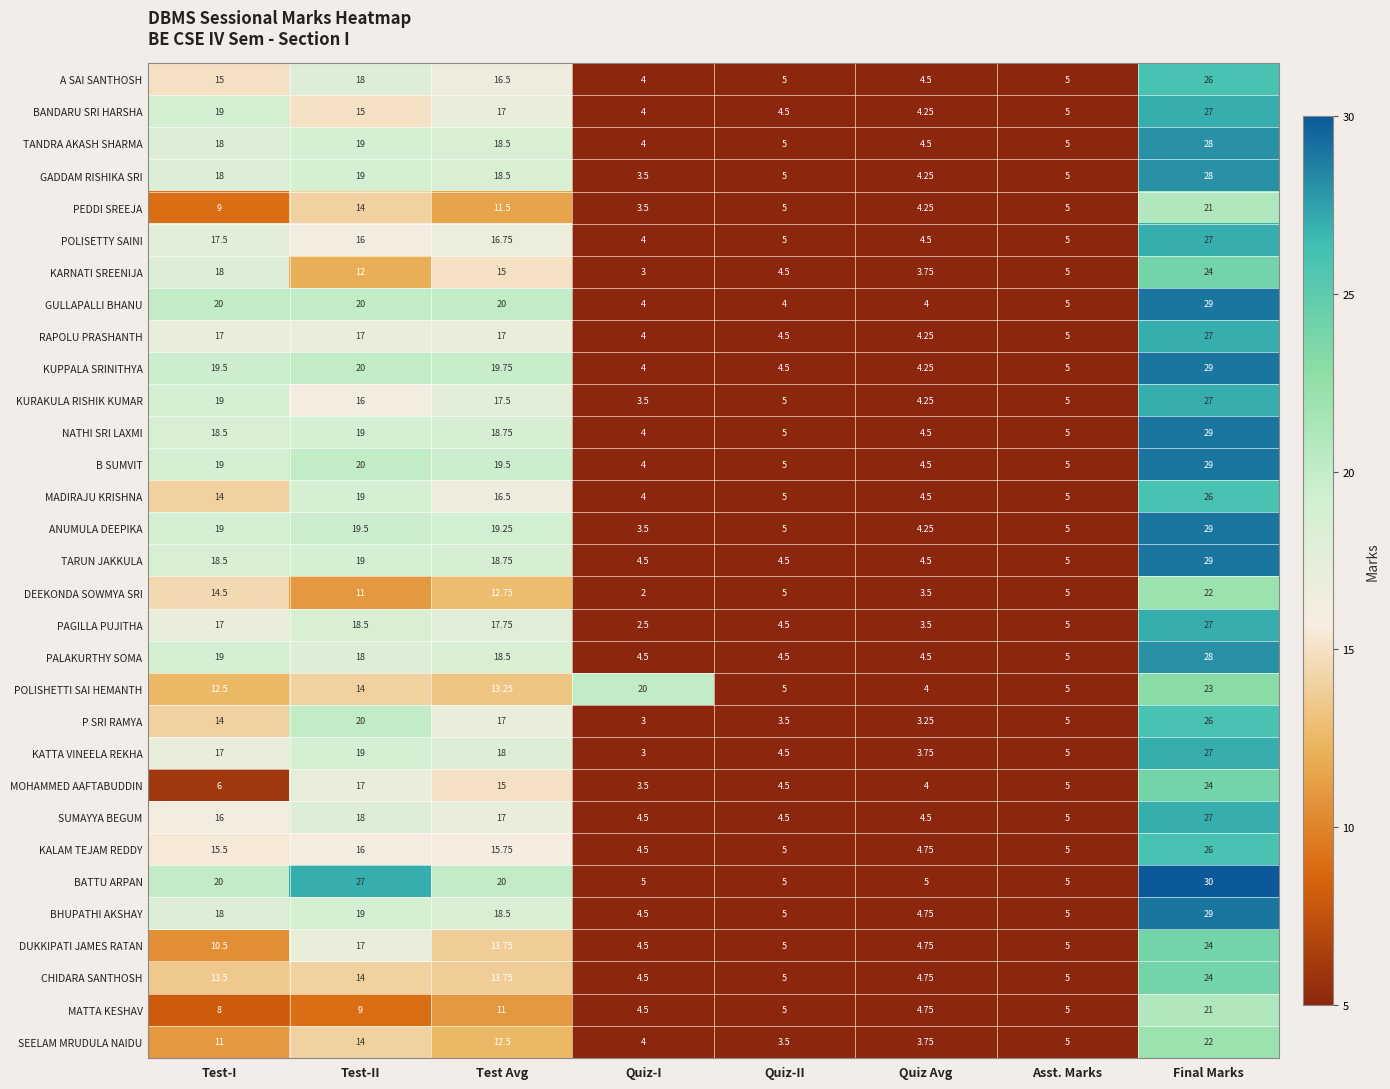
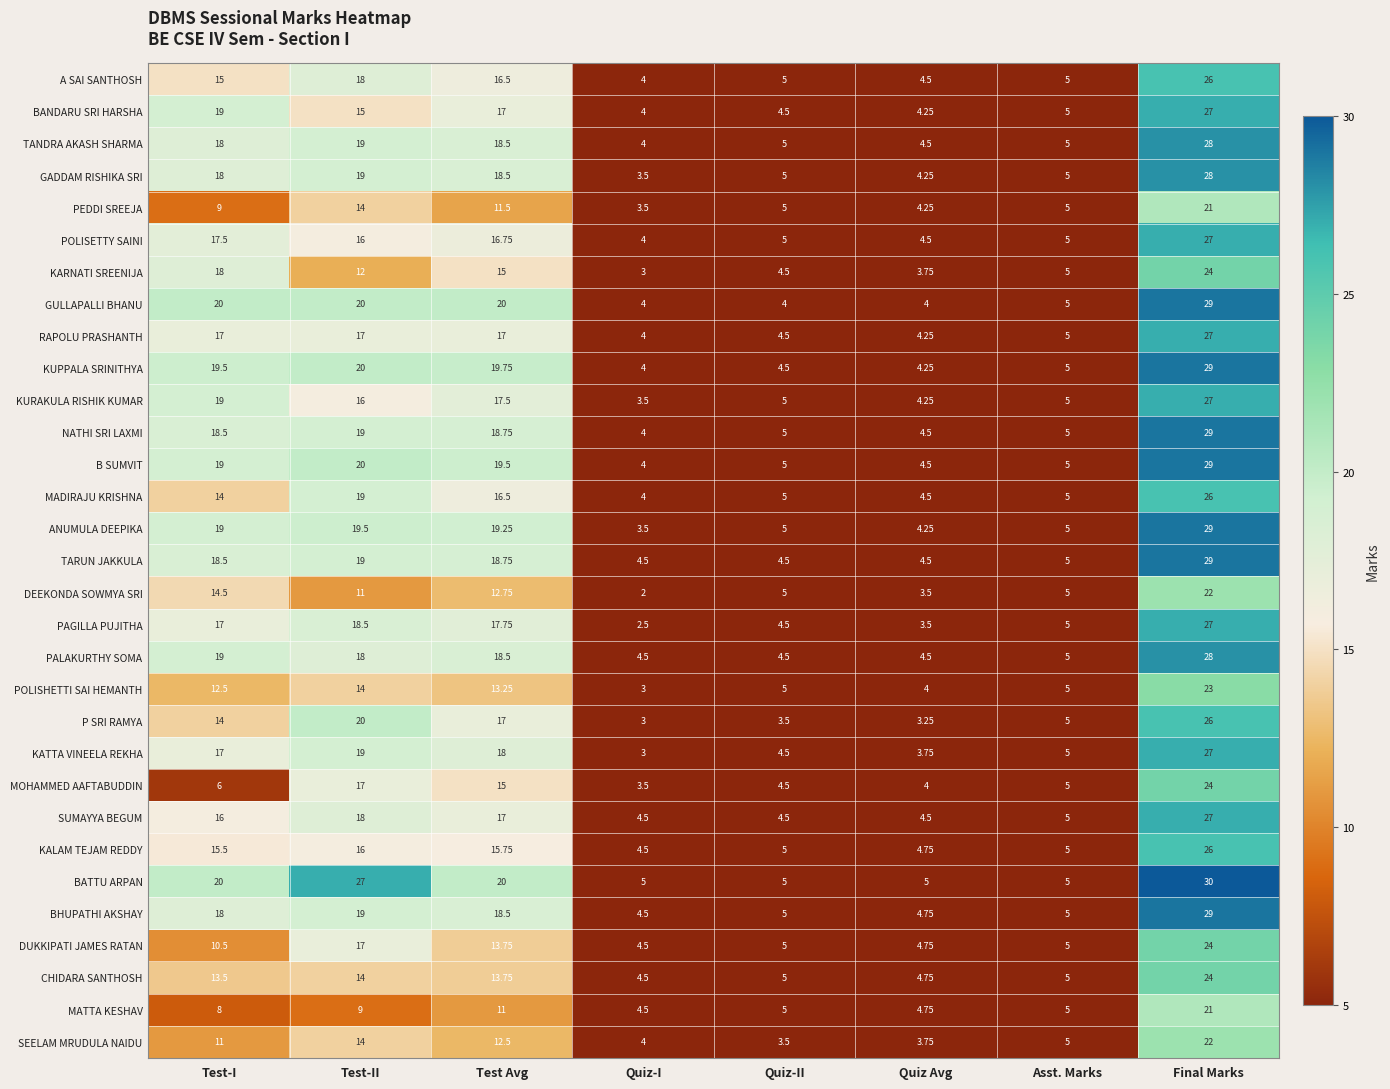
  {
    "POLISHETTI SAI HEMANTH": {
      "Test-I": 12.5,
      "Test-II": 14,
      "Test Avg": 13.25,
-     "Quiz-I": 20,
+     "Quiz-I": 3,
      "Quiz-II": 5,
      "Quiz Avg": 4,
      "Asst. Marks": 5,
      "Final Marks": 23
    }
  }
